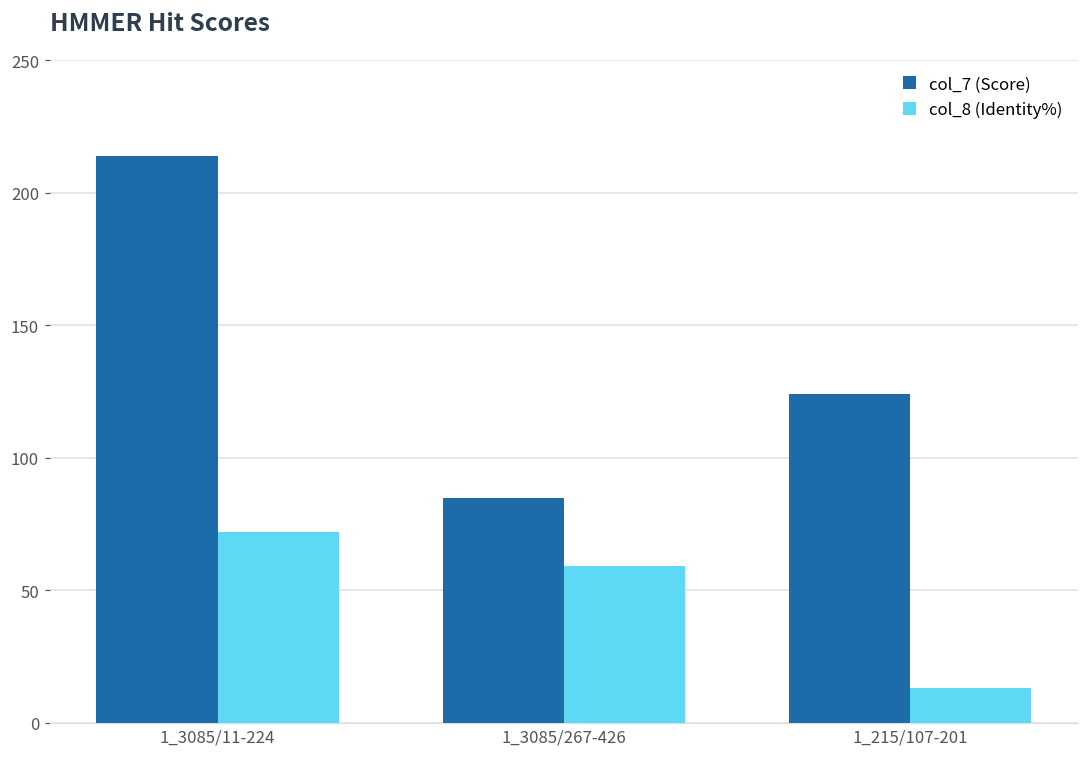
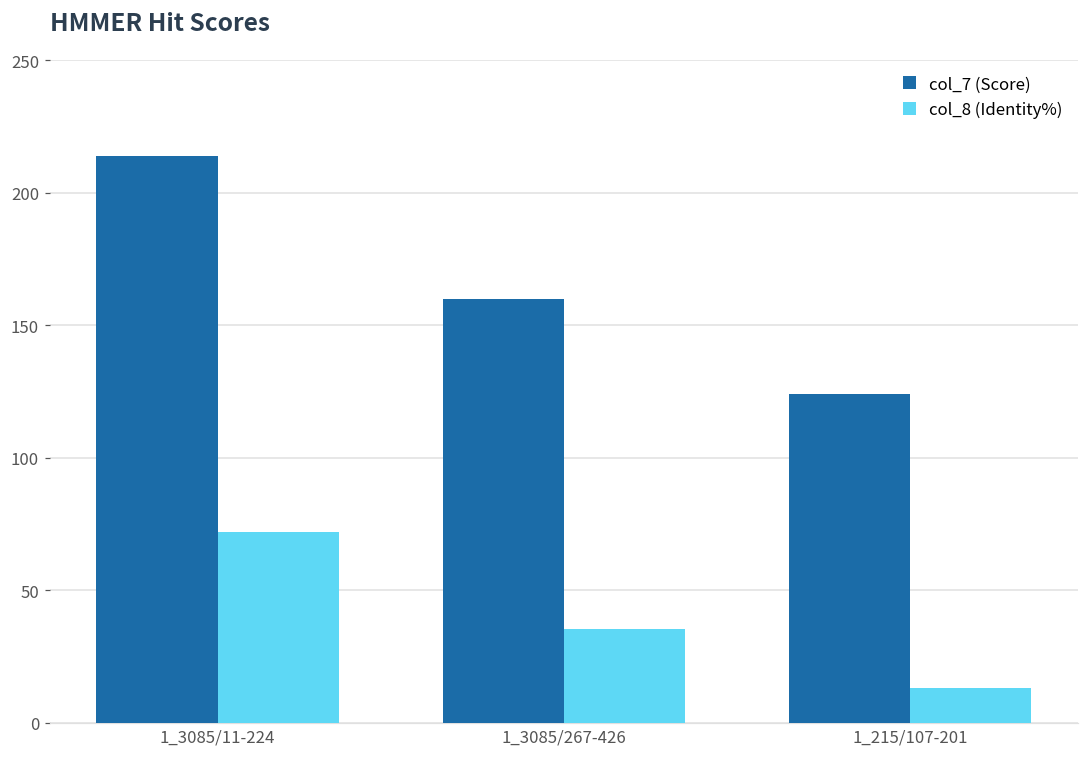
  {
    "col_7 (Score)": {
      "1_3085/11-224": 214,
-     "1_3085/267-426": 85,
+     "1_3085/267-426": 160,
      "1_215/107-201": 124
    },
    "col_8 (Identity%)": {
      "1_3085/11-224": 72,
-     "1_3085/267-426": 59,
+     "1_3085/267-426": 35,
      "1_215/107-201": 13
    }
  }
